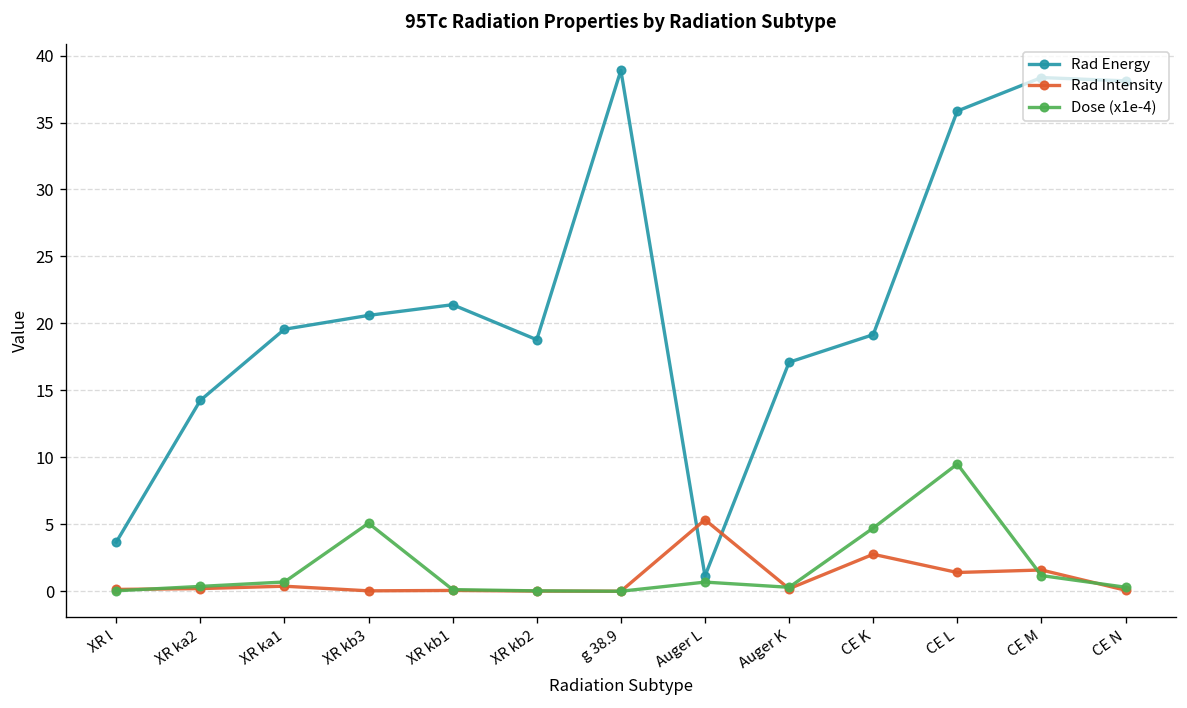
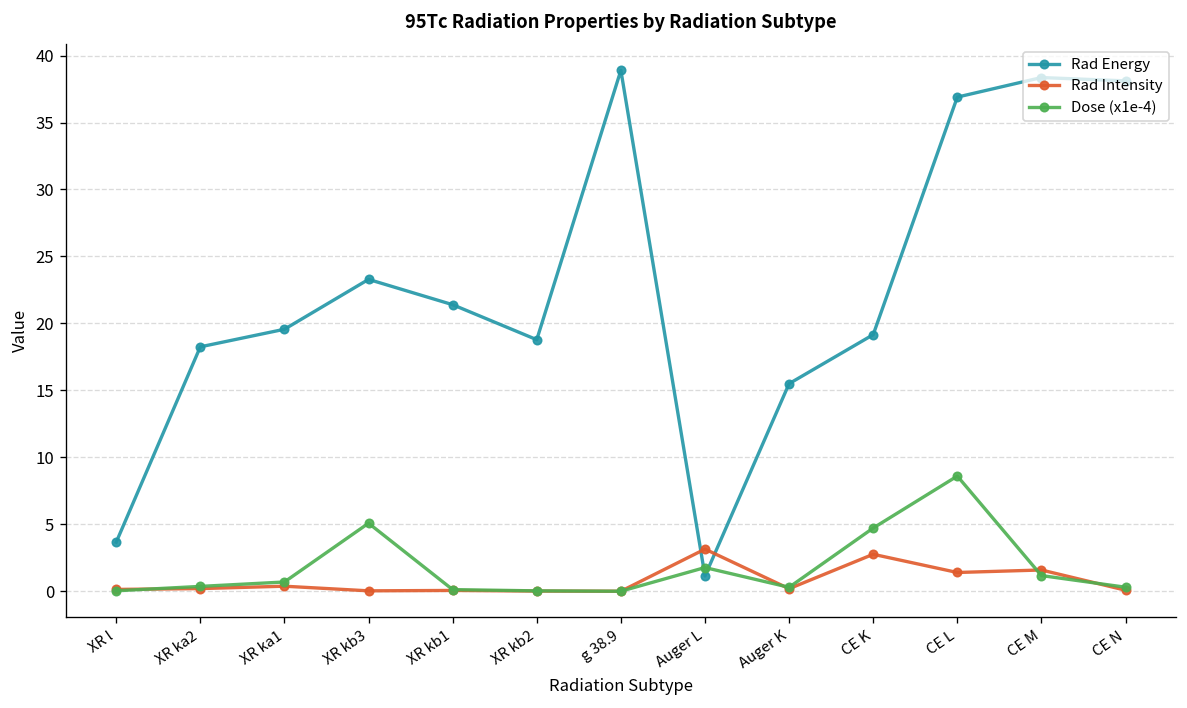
  {
    "Rad Energy": {
      "XR l": 3.7,
-     "XR ka2": 14.3,
+     "XR ka2": 18.3,
      "XR ka1": 19.6,
-     "XR kb3": 20.6,
+     "XR kb3": 23.3,
      "XR kb1": 21.4,
      "XR kb2": 18.8,
      "g 38.9": 38.9,
      "Auger L": 1.1,
-     "Auger K": 17.1,
+     "Auger K": 15.5,
      "CE K": 19.2,
-     "CE L": 35.9
+     "CE L": 36.9
    },
    "Rad Intensity": {
      "XR ka1": 0.4,
      "XR kb3": 0.0,
-     "Auger L": 5.3,
+     "Auger L": 3.1,
      "CE K": 2.8,
      "CE L": 1.4,
      "CE M": 1.6
    },
    "Dose (x1e-4)": {
      "XR ka1": 0.7,
      "XR kb3": 5.1,
-     "Auger L": 0.7,
+     "Auger L": 1.8,
      "CE K": 4.7,
-     "CE L": 9.5,
+     "CE L": 8.6,
      "CE M": 1.2
    }
  }
